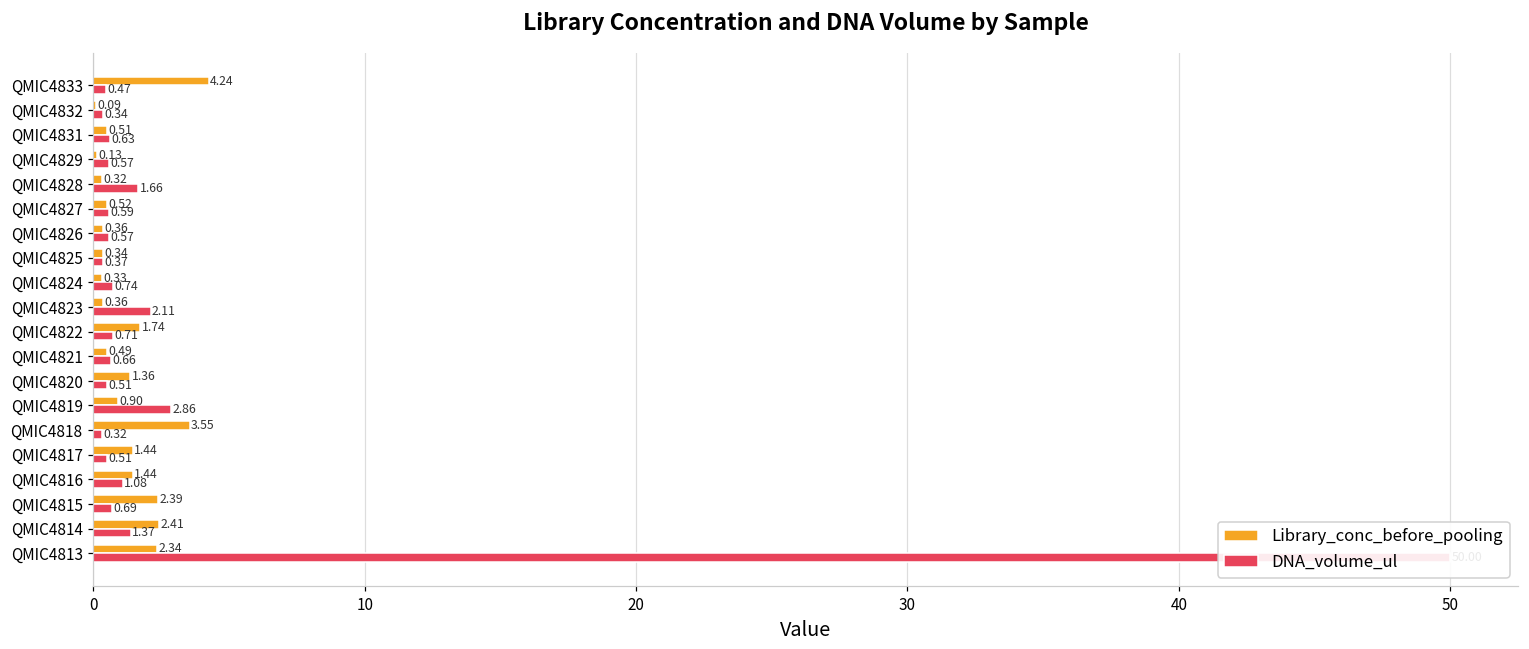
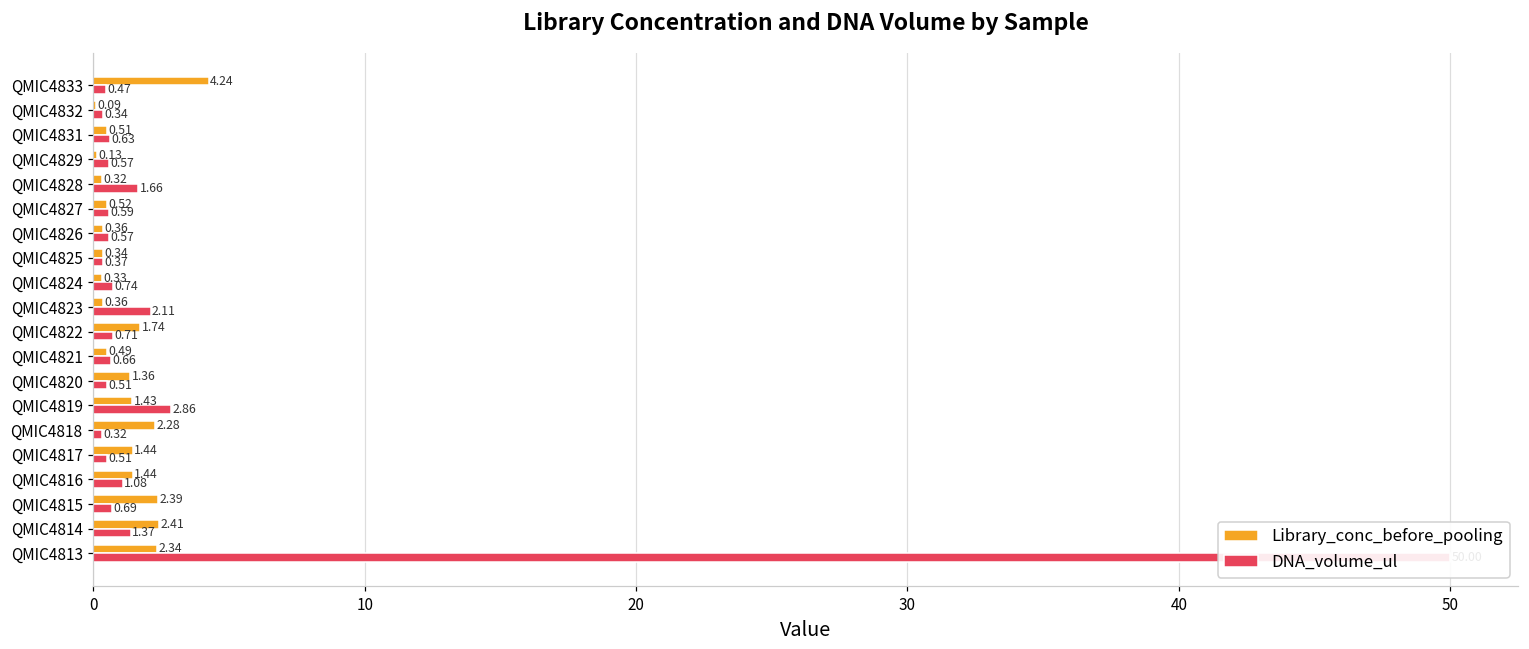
  {
    "Library_conc_before_pooling": {
      "QMIC4833": 4.24,
      "QMIC4829": 0.13,
      "QMIC4828": 0.32,
      "QMIC4824": 0.33,
      "QMIC4823": 0.36,
      "QMIC4822": 1.74,
      "QMIC4820": 1.36,
-     "QMIC4819": 0.90,
-     "QMIC4818": 3.55,
+     "QMIC4819": 1.43,
+     "QMIC4818": 2.28,
      "QMIC4817": 1.44,
      "QMIC4816": 1.44,
      "QMIC4815": 2.39,
      "QMIC4814": 2.41,
      "QMIC4813": 2.34
    },
    "DNA_volume_ul": {
      "QMIC4833": 0.47,
      "QMIC4829": 0.57,
      "QMIC4828": 1.66,
      "QMIC4824": 0.74,
      "QMIC4823": 2.11,
      "QMIC4822": 0.71,
      "QMIC4820": 0.51,
      "QMIC4819": 2.86,
      "QMIC4818": 0.32,
      "QMIC4817": 0.51,
      "QMIC4816": 1.08,
      "QMIC4815": 0.69,
      "QMIC4814": 1.37
    }
  }
